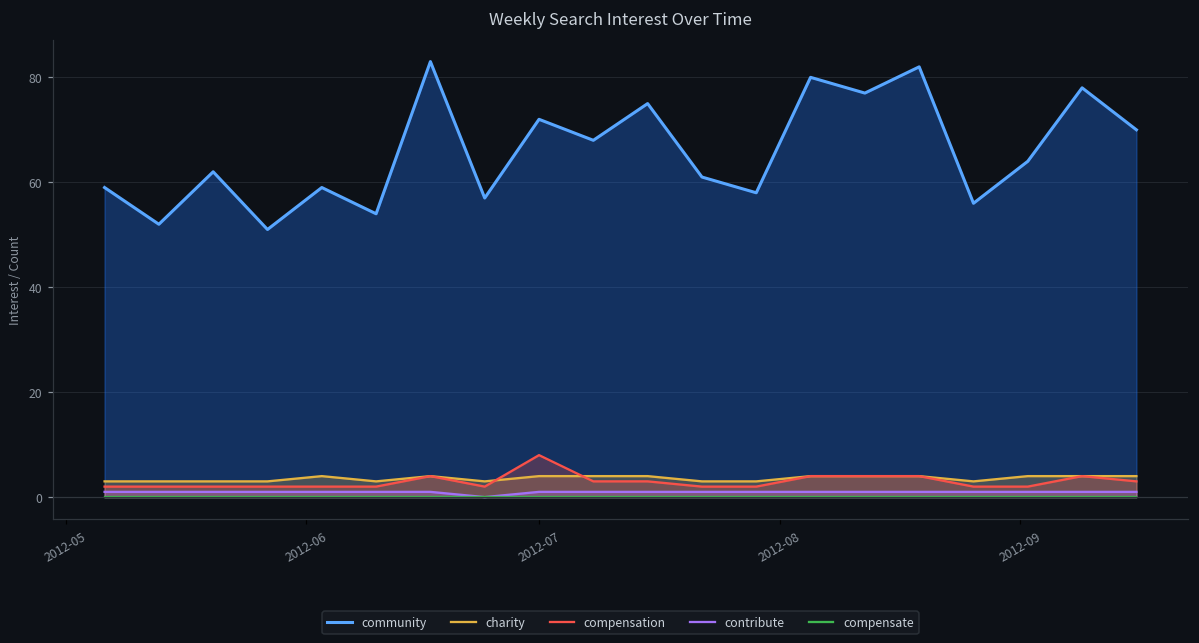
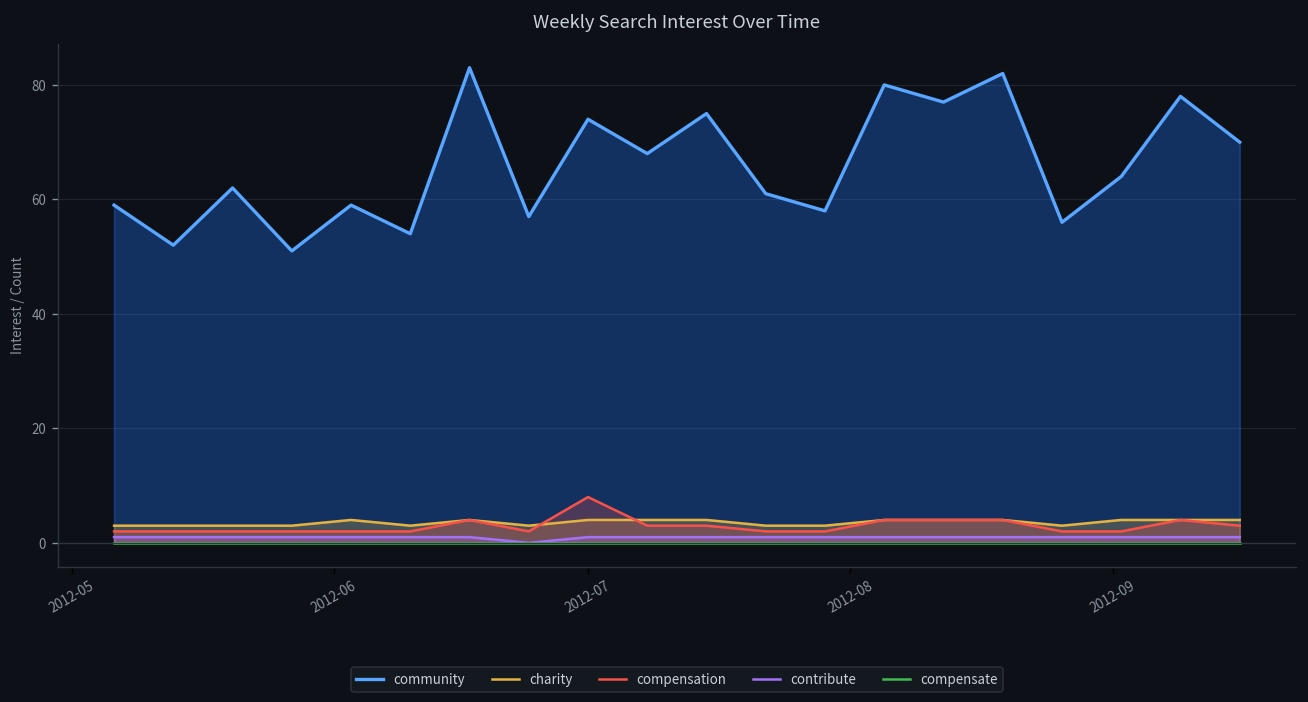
  {
    "community": {
-     "2012-07": 72
+     "2012-07": 74
    },
    "charity": {
      "2012-07": 4
    },
    "compensation": {
      "2012-07": 8
    },
    "contribute": {
      "2012-07": 1
    },
    "compensate": {
      "2012-07": 0
    }
  }
